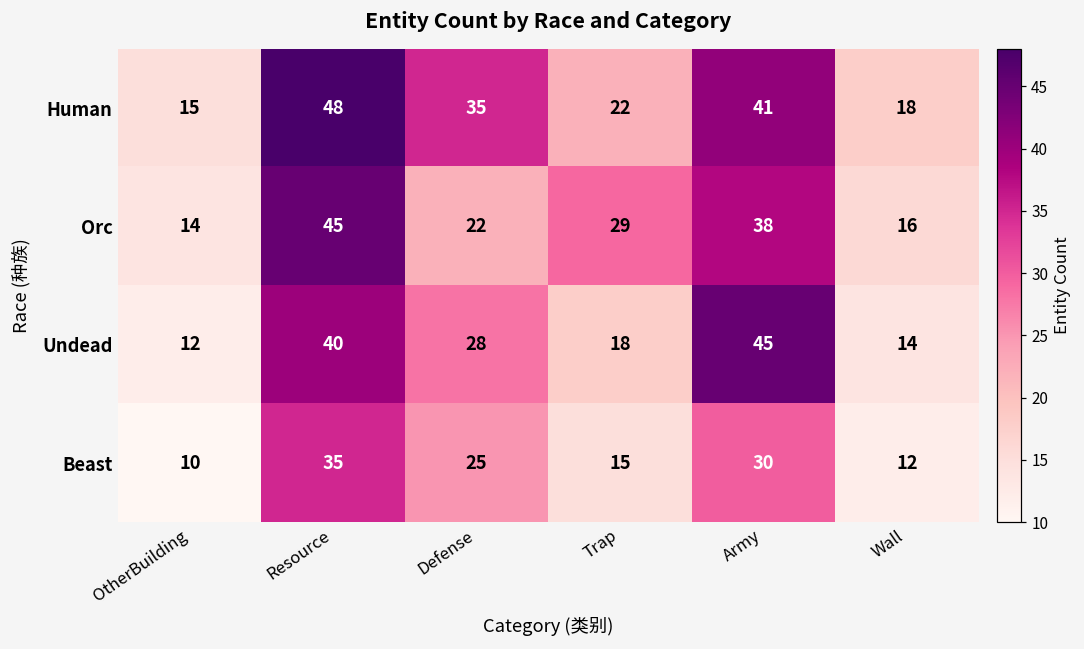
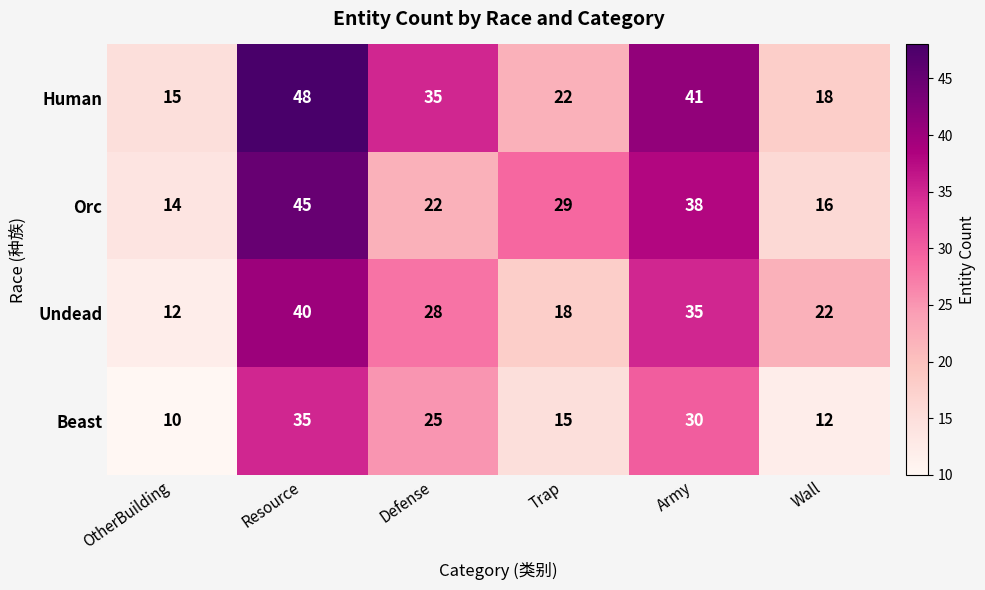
  {
    "Human": {
      "OtherBuilding": 15,
      "Resource": 48,
      "Defense": 35,
      "Trap": 22,
      "Army": 41,
      "Wall": 18
    },
    "Orc": {
      "OtherBuilding": 14,
      "Resource": 45,
      "Defense": 22,
      "Trap": 29,
      "Army": 38,
      "Wall": 16
    },
    "Undead": {
      "OtherBuilding": 12,
      "Resource": 40,
      "Defense": 28,
      "Trap": 18,
-     "Army": 45,
-     "Wall": 14
+     "Army": 35,
+     "Wall": 22
    },
    "Beast": {
      "OtherBuilding": 10,
      "Resource": 35,
      "Defense": 25,
      "Trap": 15,
      "Army": 30,
      "Wall": 12
    }
  }
